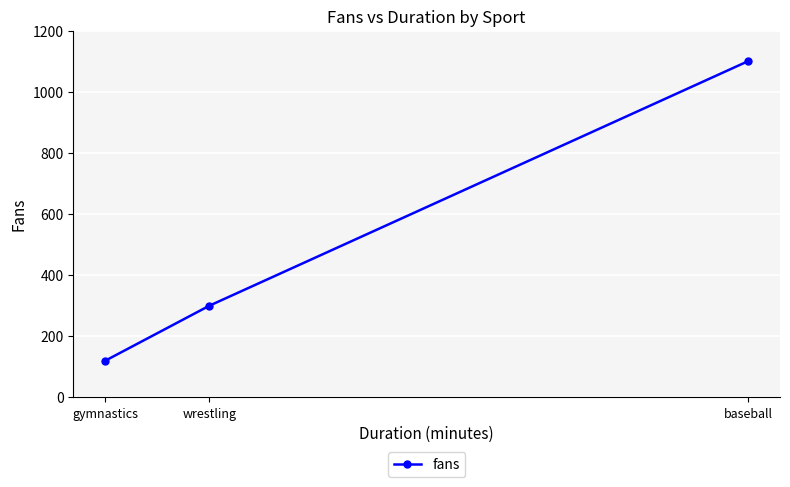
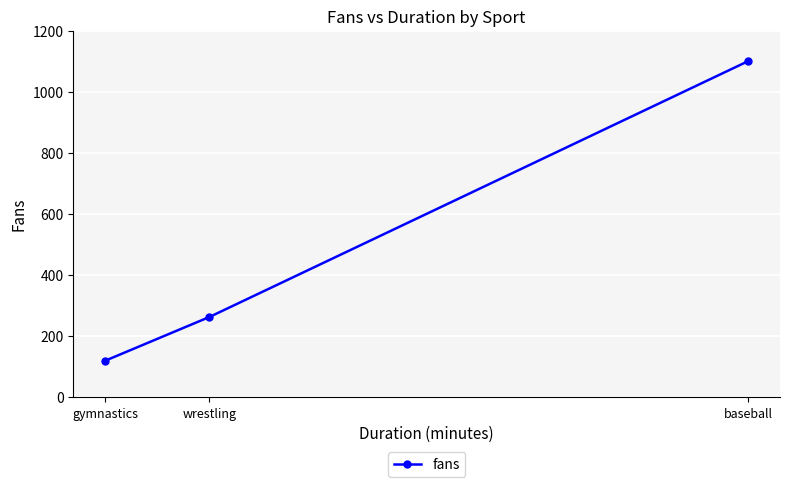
  {
    "gymnastics": 120,
-   "wrestling": 300,
+   "wrestling": 260,
    "baseball": 1100
  }
